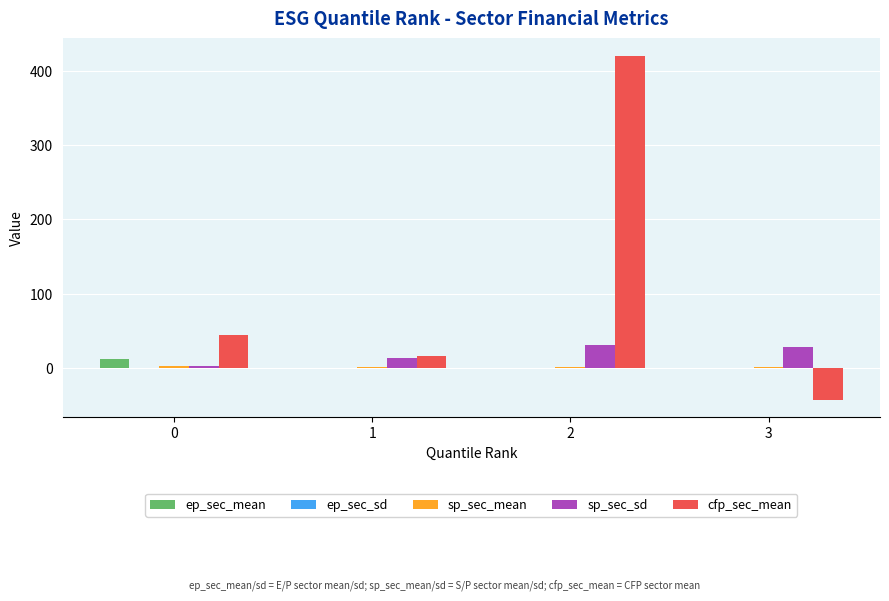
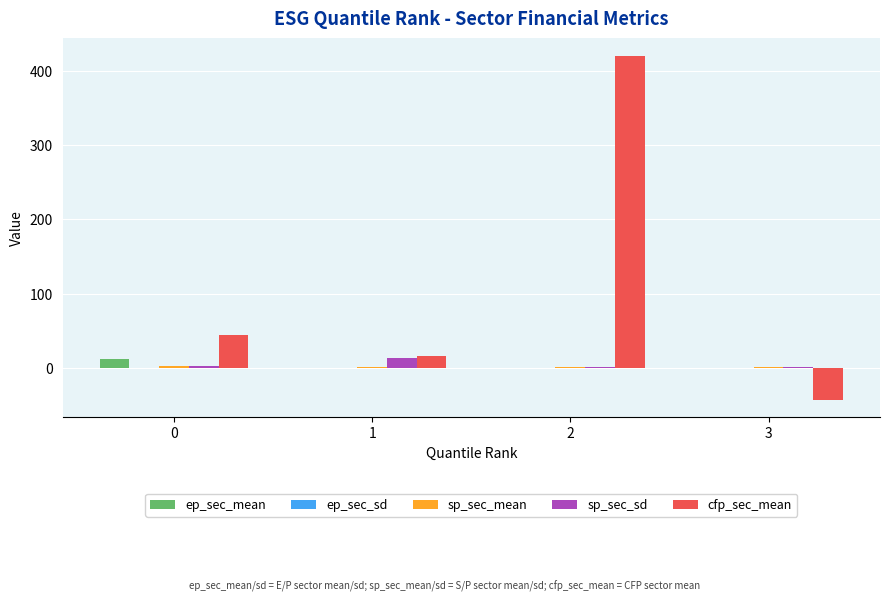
  {
    "ep_sec_mean": {
      "0": 10
    },
    "sp_sec_sd": {
      "1": 10,
-     "2": 30,
-     "3": 30
+     "2": 0,
+     "3": 0
    },
    "cfp_sec_mean": {
      "0": 40,
      "1": 20,
      "2": 420,
      "3": -40
    }
  }
